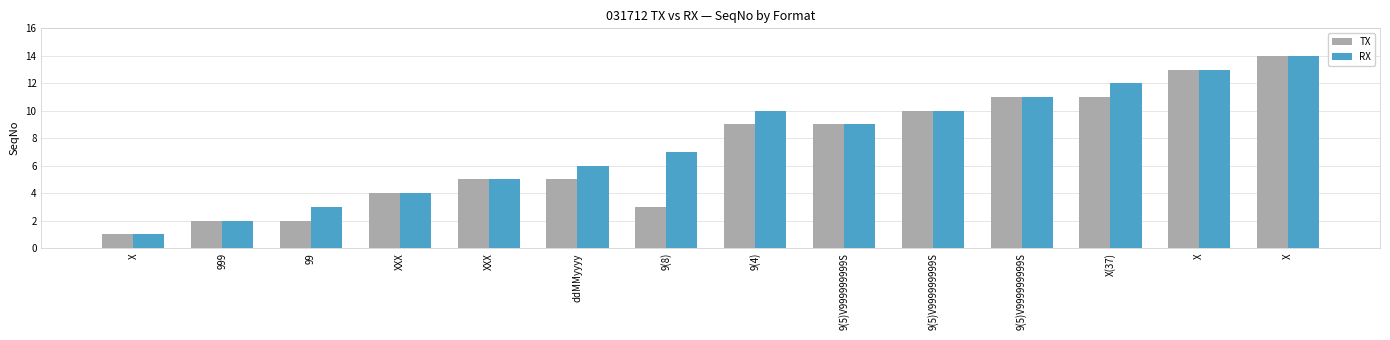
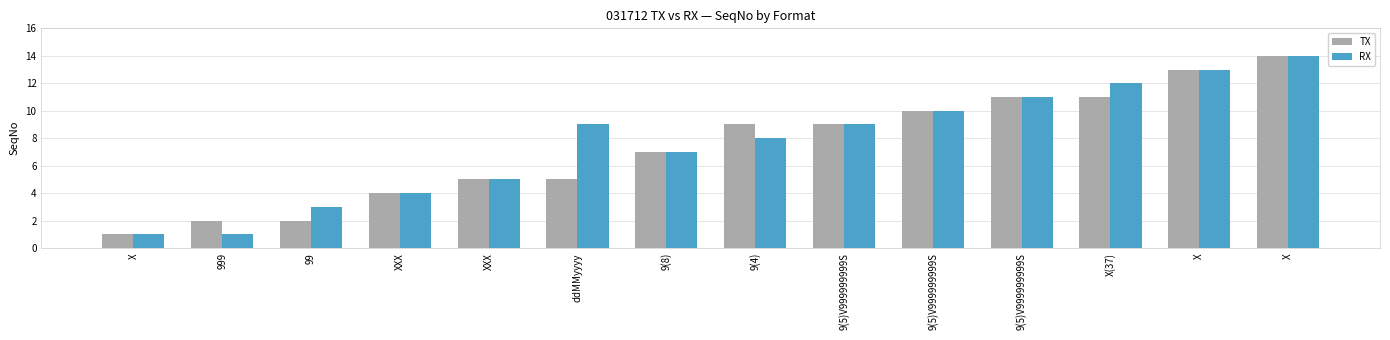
  {
    "TX": {
      "999": 2,
      "99": 2,
      "ddMMyyyy": 5,
-     "9(8)": 3,
+     "9(8)": 7,
      "9(4)": 9,
      "X(37)": 11
    },
    "RX": {
-     "999": 2,
+     "999": 1,
      "99": 3,
-     "ddMMyyyy": 6,
+     "ddMMyyyy": 9,
      "9(8)": 7,
-     "9(4)": 10,
+     "9(4)": 8,
      "X(37)": 12
    }
  }
